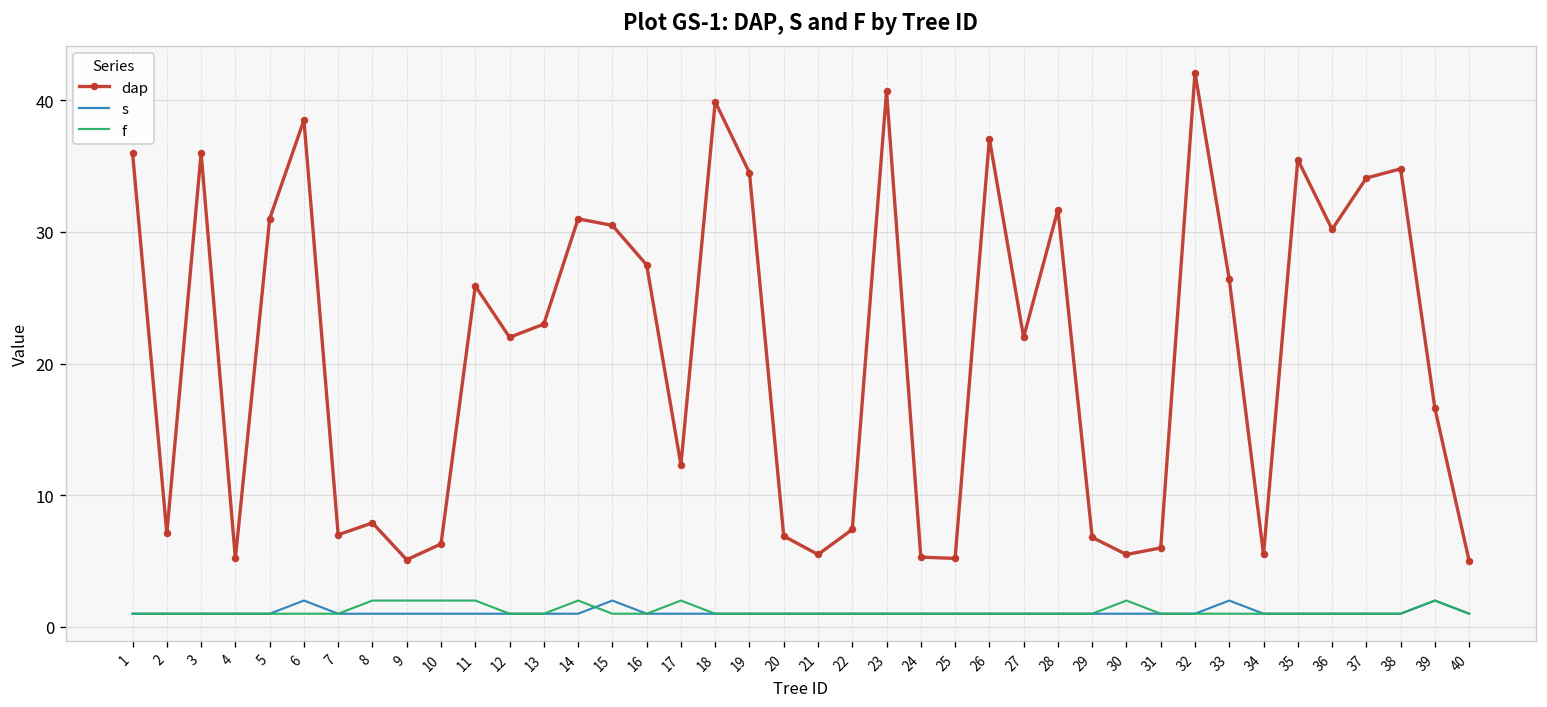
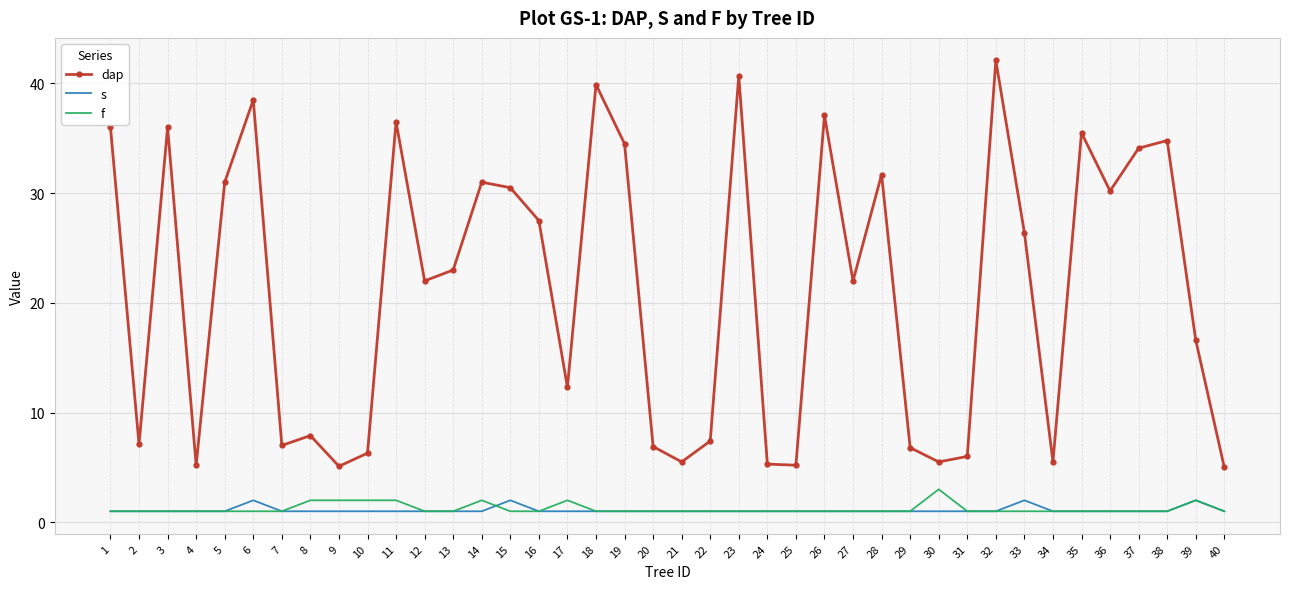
  {
    "dap": {
      "1": 36.0,
      "2": 7.1,
      "3": 36.0,
      "4": 5.2,
      "5": 31.0,
      "6": 38.5,
      "7": 7.0,
      "8": 7.9,
      "9": 5.1,
      "10": 6.3,
-     "11": 25.9,
+     "11": 36.5,
      "12": 22.0,
      "13": 23.0,
      "14": 31.0,
      "15": 30.5,
      "16": 27.5,
      "17": 12.3,
      "18": 39.9,
      "19": 34.5,
      "20": 6.9,
      "21": 5.5,
      "22": 7.4,
      "23": 40.7,
      "24": 5.3,
      "25": 5.2,
      "26": 37.1,
      "27": 22.0,
      "28": 31.7,
      "29": 6.8,
      "30": 5.5,
      "31": 6.0,
      "32": 42.1,
      "33": 26.4,
      "34": 5.5,
      "35": 35.5,
      "36": 30.2,
      "37": 34.1,
      "38": 34.8,
      "39": 16.6,
      "40": 5.0
    },
    "s": {
      "6": 2.0,
      "8": 1.0,
      "9": 1.0,
      "10": 1.0,
      "11": 1.0,
      "14": 1.0,
      "15": 2.0,
      "17": 1.0,
      "30": 1.0,
      "33": 2.0
    },
    "f": {
      "6": 1,
      "8": 2,
      "9": 2,
      "10": 2,
      "11": 2,
      "14": 2,
      "15": 1,
      "17": 2,
-     "30": 2,
+     "30": 3,
      "33": 1
    }
  }
